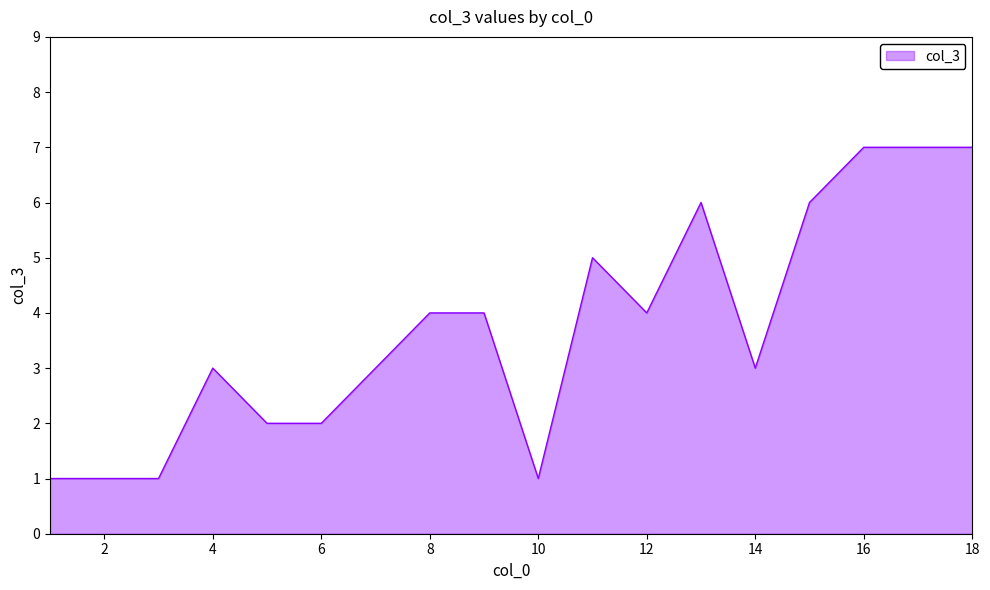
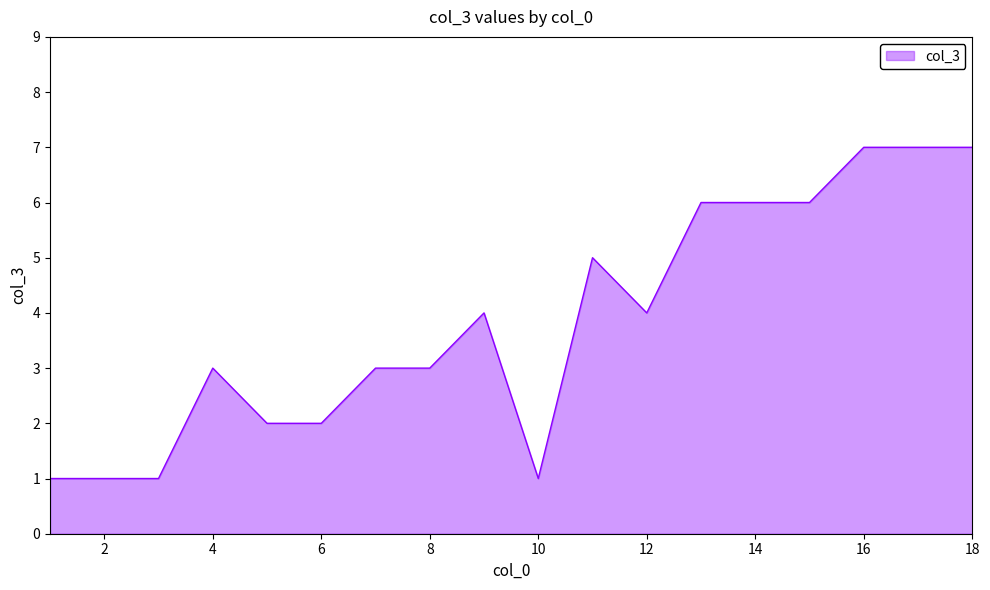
  {
    "2": 1,
    "4": 3,
    "6": 2,
-   "8": 4,
+   "8": 3,
    "10": 1,
    "12": 4,
-   "14": 3,
+   "14": 6,
    "16": 7,
    "18": 7
  }
